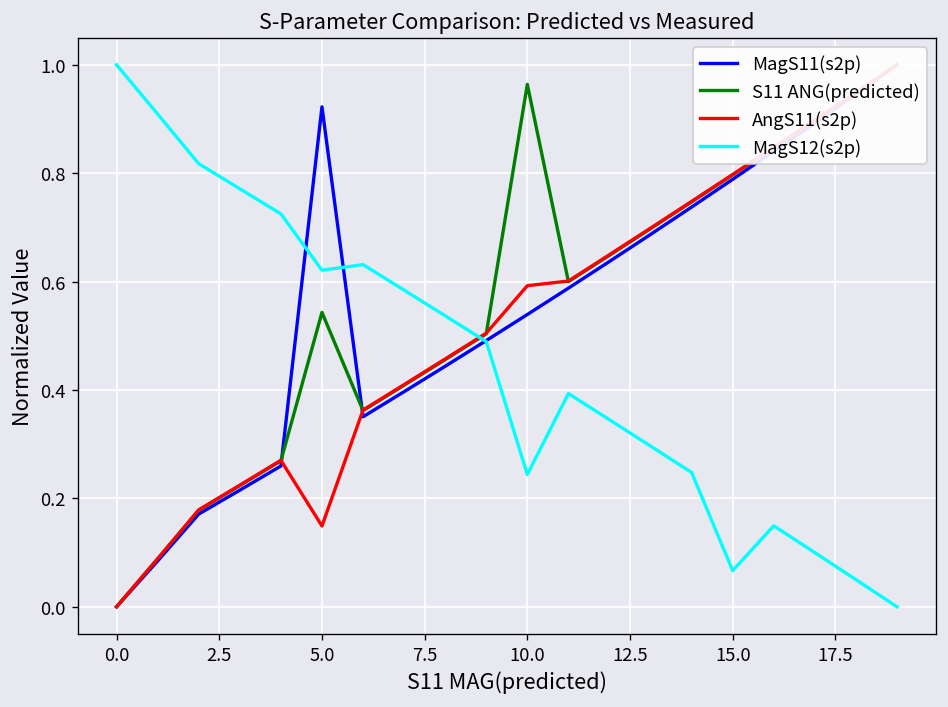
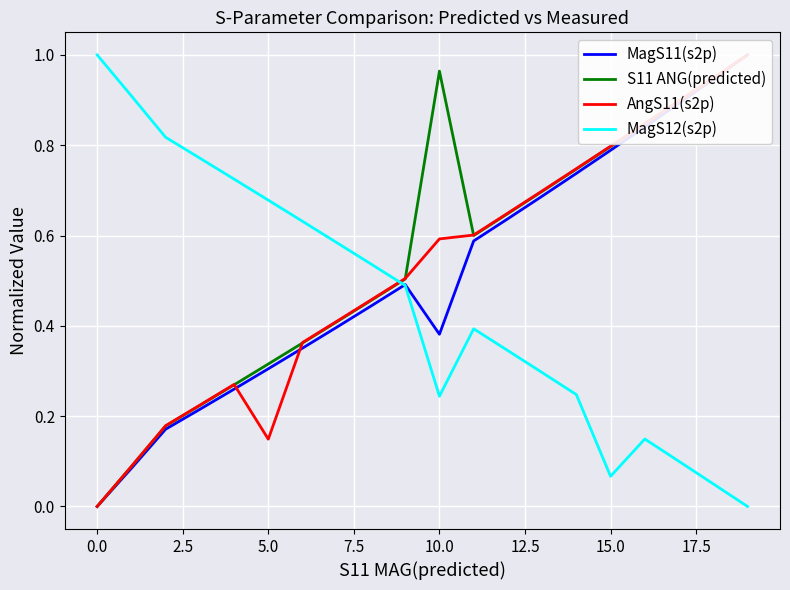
  {
    "MagS11(s2p)": {
-     "5.0": 0.92,
-     "10.0": 0.54,
+     "5.0": 0.30,
+     "10.0": 0.38,
      "15.0": 0.79
    },
    "S11 ANG(predicted)": {
-     "5.0": 0.54,
+     "5.0": 0.32,
      "10.0": 0.96
    },
    "AngS11(s2p)": {
      "5.0": 0.15,
      "10.0": 0.59
    },
    "MagS12(s2p)": {
      "0.0": 1.00,
-     "5.0": 0.62,
+     "5.0": 0.68,
      "10.0": 0.24,
      "15.0": 0.07
    }
  }
